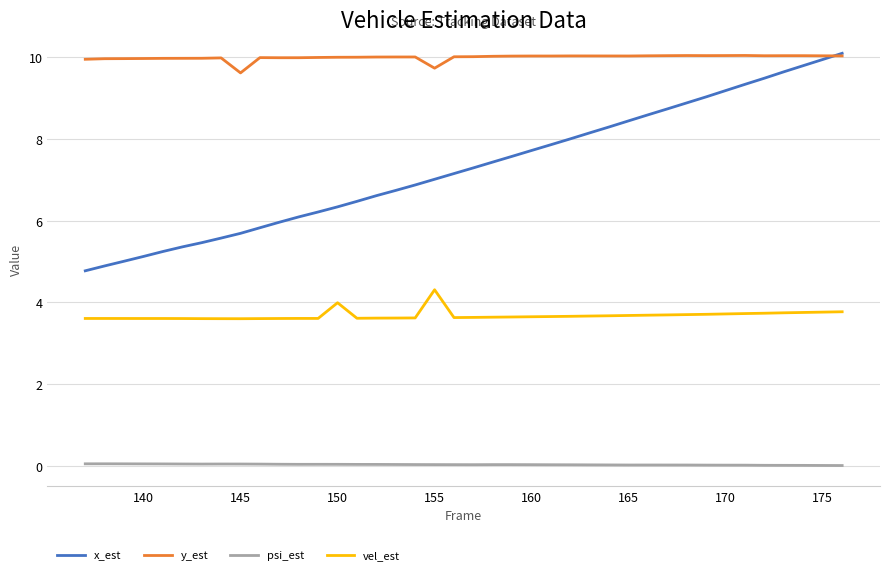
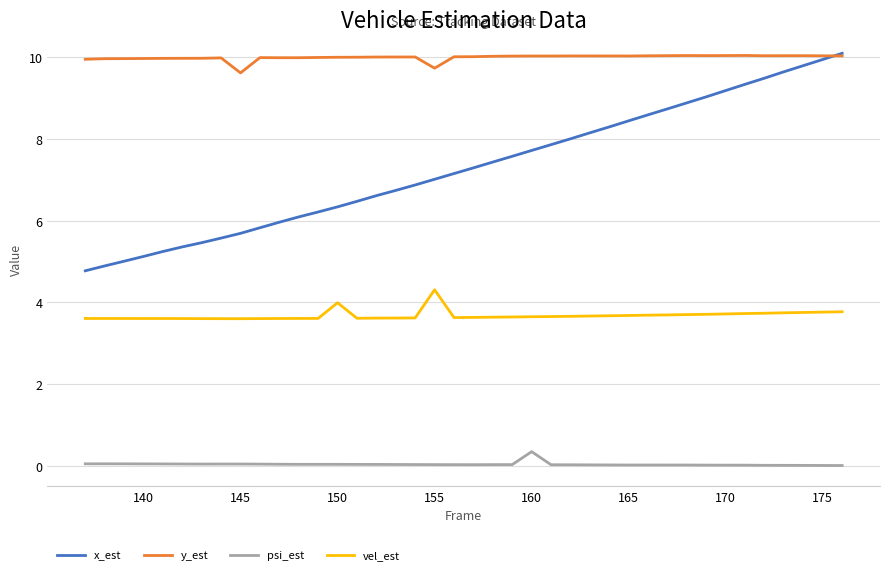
  {
    "x_est": {
      "140": 5.1,
      "145": 5.7,
      "150": 6.3,
      "155": 7.0,
      "160": 7.7,
      "165": 8.4,
      "170": 9.2,
      "175": 9.9
    },
    "y_est": {
      "140": 10.0,
      "145": 9.6,
      "150": 10.0,
      "155": 9.7,
      "160": 10.0,
      "165": 10.0,
      "170": 10.0,
      "175": 10.0
    },
    "psi_est": {
      "140": 0.1,
      "145": 0.1,
      "150": 0.0,
      "155": 0.0,
-     "160": 0.0,
+     "160": 0.4,
      "165": 0.0,
      "170": 0.0,
      "175": 0.0
    },
    "vel_est": {
      "140": 3.6,
      "145": 3.6,
      "150": 4.0,
      "155": 4.3,
      "160": 3.7,
      "165": 3.7,
      "170": 3.7,
      "175": 3.8
    }
  }
